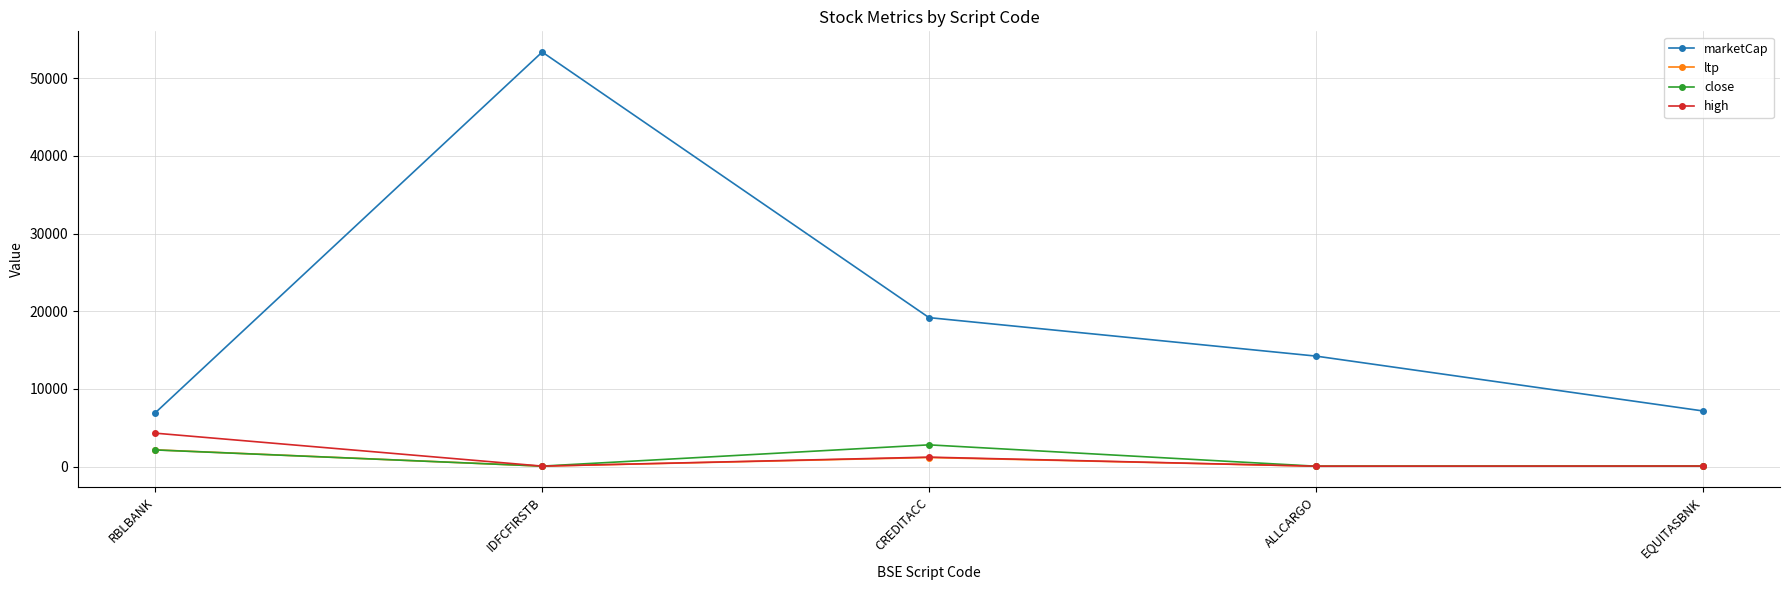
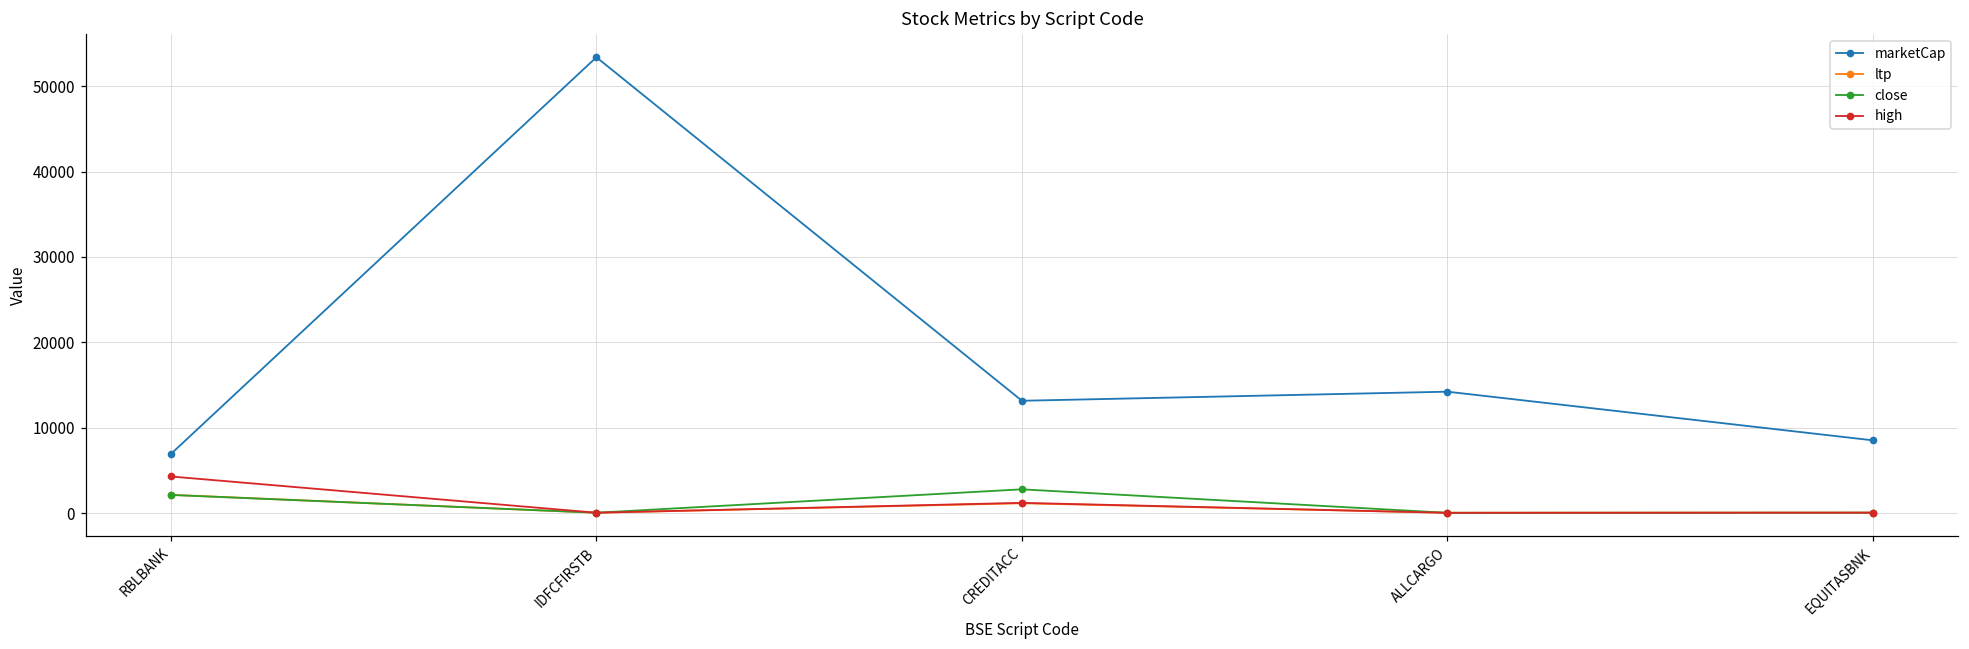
  {
    "marketCap": {
      "RBLBANK": 7000,
      "IDFCFIRSTB": 53000,
-     "CREDITACC": 19000,
+     "CREDITACC": 13000,
      "ALLCARGO": 14000,
-     "EQUITASBNK": 7000
+     "EQUITASBNK": 9000
    },
    "close": {
      "CREDITACC": 3000
    },
    "high": {
      "RBLBANK": 4000
    }
  }
